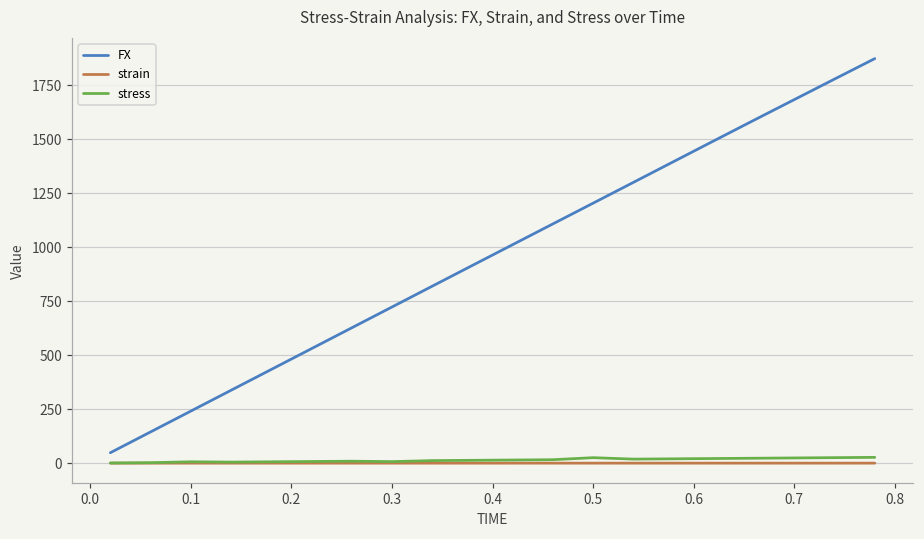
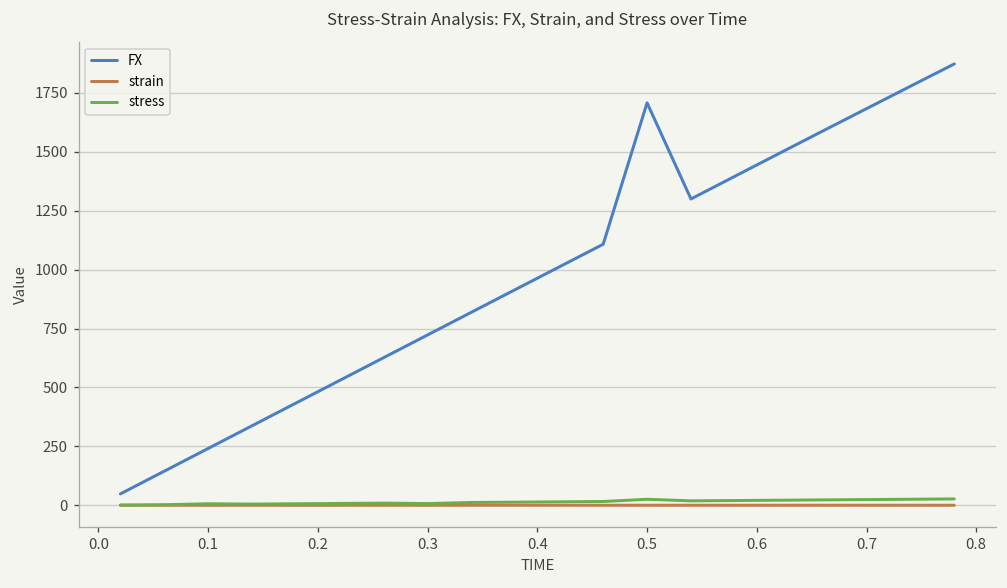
  {
    "FX": {
      "0.1": 240,
      "0.3": 720,
-     "0.5": 1200,
+     "0.5": 1710,
      "0.7": 1680
    },
    "strain": {
      "0.5": 0,
      "0.7": 0
    },
    "stress": {
      "0.5": 30,
      "0.7": 20
    }
  }
